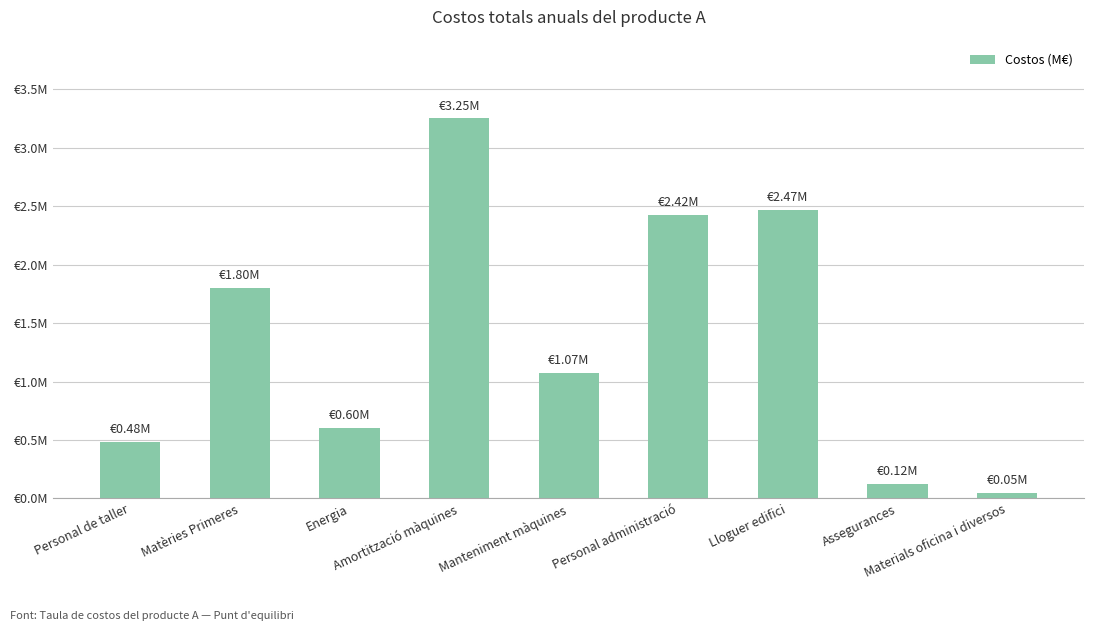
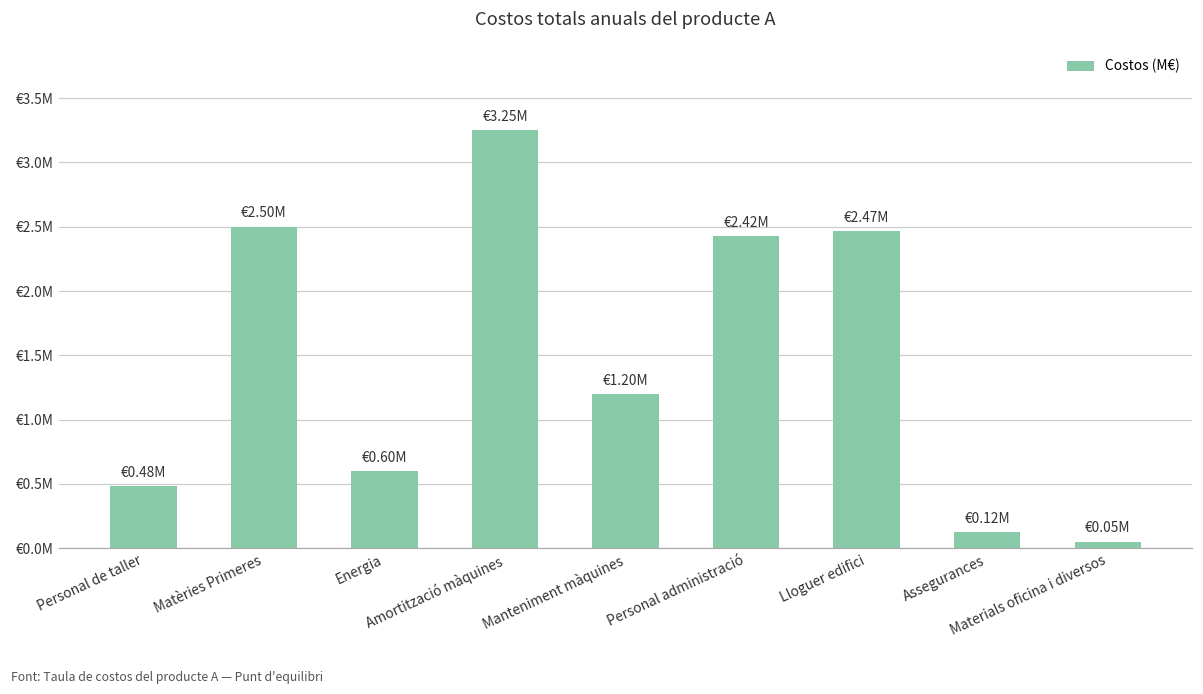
  {
    "Personal de taller": "€0.48M",
-   "Matèries Primeres": "€1.80M",
+   "Matèries Primeres": "€2.50M",
    "Energia": "€0.60M",
    "Amortització màquines": "€3.25M",
-   "Manteniment màquines": "€1.07M",
+   "Manteniment màquines": "€1.20M",
    "Personal administració": "€2.42M",
    "Lloguer edifici": "€2.47M",
    "Assegurances": "€0.12M",
    "Materials oficina i diversos": "€0.05M"
  }
